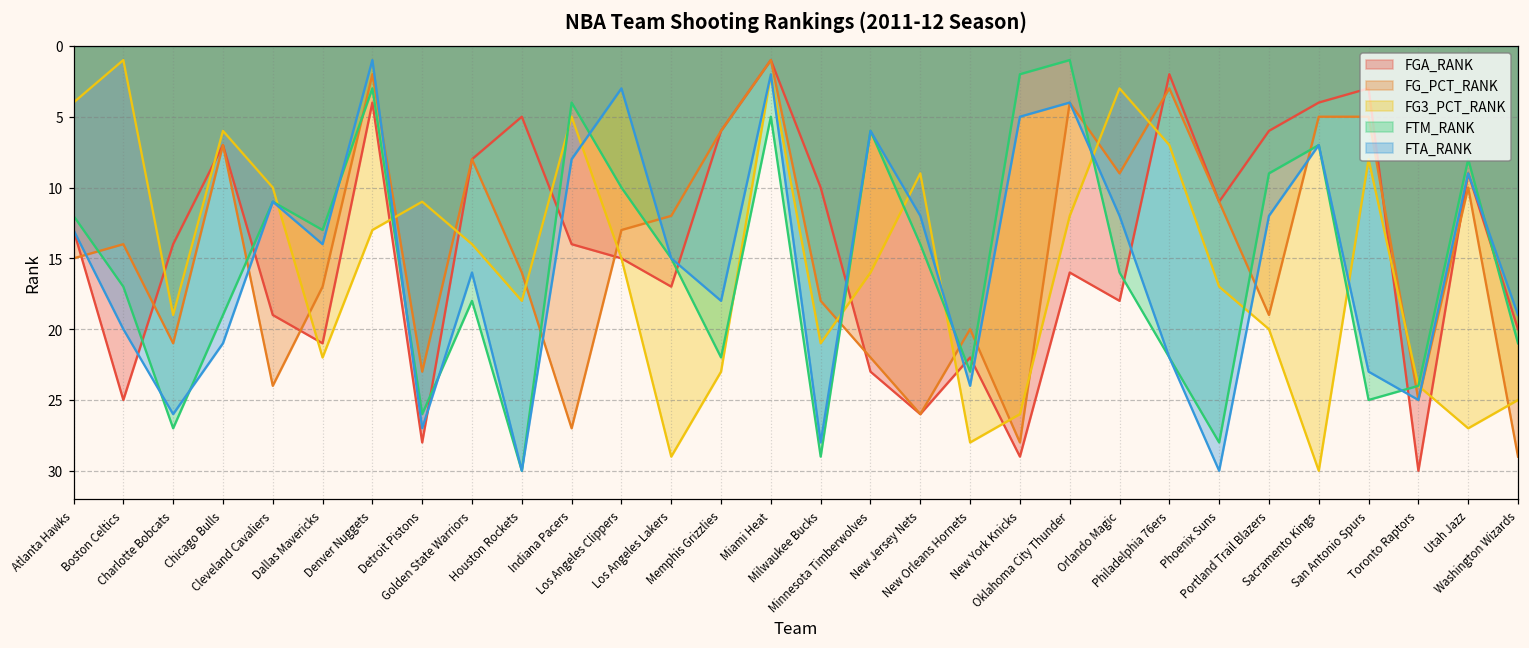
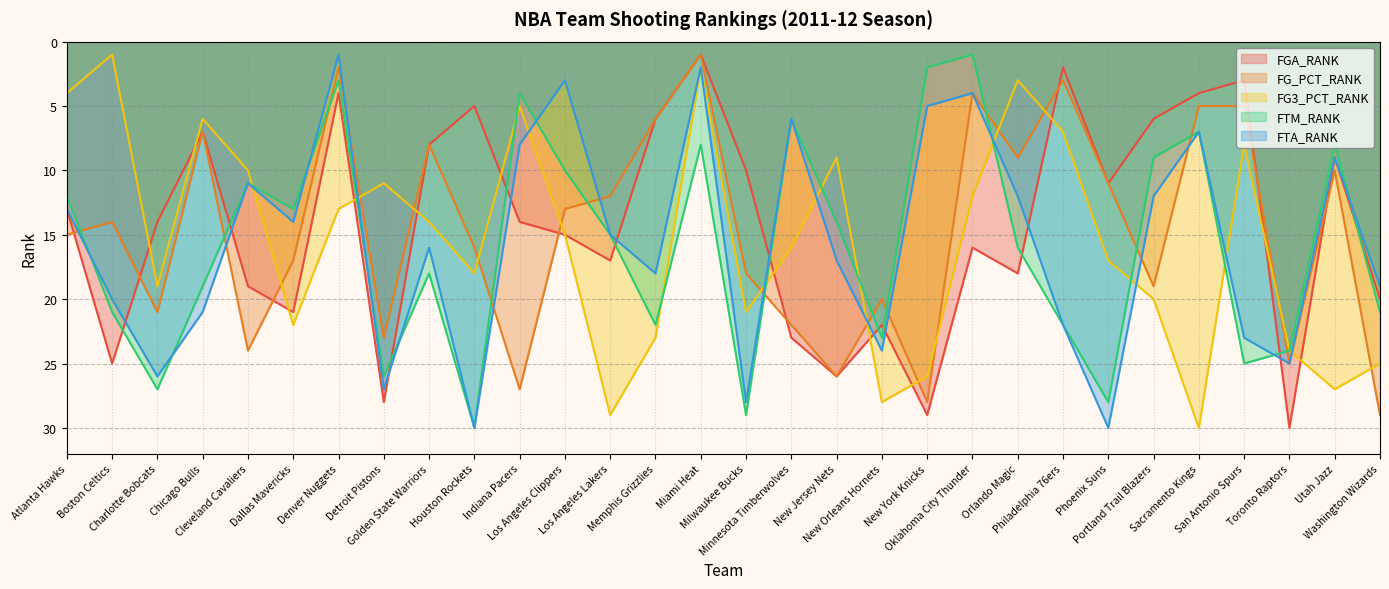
  {
    "FTM_RANK": {
      "Atlanta Hawks": 12,
-     "Boston Celtics": 17,
+     "Boston Celtics": 21,
      "Charlotte Bobcats": 27,
      "Chicago Bulls": 19,
      "Dallas Mavericks": 13,
      "Denver Nuggets": 3,
      "Detroit Pistons": 26,
      "Golden State Warriors": 18,
      "Indiana Pacers": 4,
      "Los Angeles Clippers": 10,
      "Memphis Grizzlies": 22,
-     "Miami Heat": 5,
+     "Miami Heat": 8,
      "Milwaukee Bucks": 29,
      "New Jersey Nets": 14,
      "New Orleans Hornets": 23,
      "New York Knicks": 2,
      "Oklahoma City Thunder": 1,
      "Orlando Magic": 16,
      "Phoenix Suns": 28,
      "Portland Trail Blazers": 9,
      "San Antonio Spurs": 25,
      "Washington Wizards": 21
    },
    "FTA_RANK": {
      "Boston Celtics": 20,
      "Charlotte Bobcats": 26,
      "Chicago Bulls": 21,
      "Dallas Mavericks": 14,
      "Denver Nuggets": 1,
      "Detroit Pistons": 27,
      "Golden State Warriors": 16,
      "Indiana Pacers": 8,
      "Los Angeles Clippers": 3,
      "Memphis Grizzlies": 18,
      "Milwaukee Bucks": 28,
-     "New Jersey Nets": 12,
+     "New Jersey Nets": 17,
      "New Orleans Hornets": 24,
      "New York Knicks": 5,
      "Orlando Magic": 12,
      "Phoenix Suns": 30,
      "Portland Trail Blazers": 12,
      "San Antonio Spurs": 23,
      "Washington Wizards": 19
    }
  }
